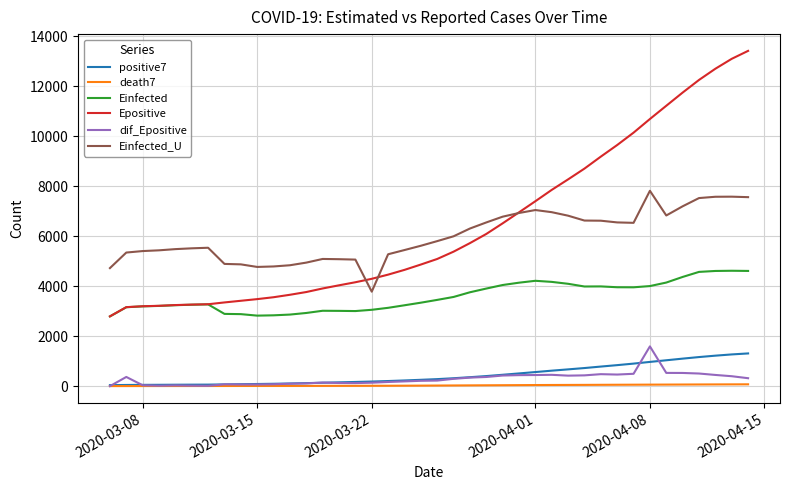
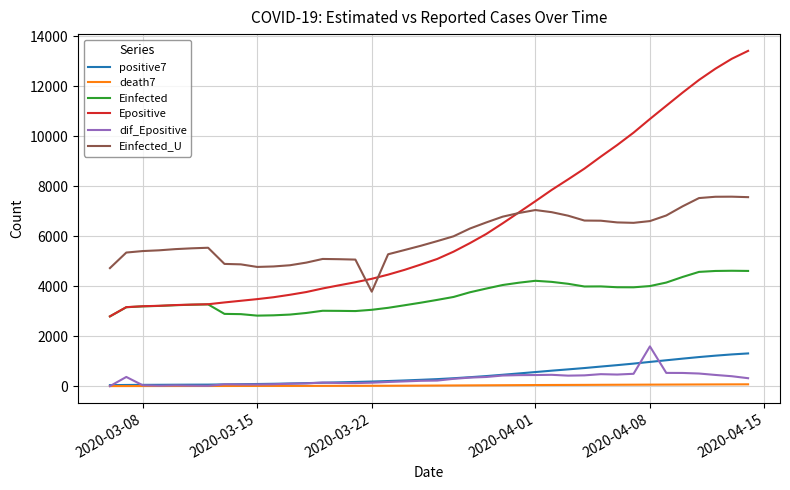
  {
    "positive7": {
      "2020-04-01": 600,
      "2020-04-08": 1000
    },
    "death7": {
      "2020-03-22": 0,
      "2020-04-01": 0,
      "2020-04-08": 100
    },
    "Einfected": {
      "2020-03-15": 2800,
      "2020-03-22": 3100,
      "2020-04-01": 4200,
      "2020-04-08": 4000
    },
    "Epositive": {
      "2020-03-15": 3500,
      "2020-03-22": 4300,
      "2020-04-01": 7400,
      "2020-04-08": 10700
    },
    "dif_Epositive": {
      "2020-04-01": 400,
      "2020-04-08": 1600
    },
    "Einfected_U": {
      "2020-03-08": 5400,
      "2020-03-15": 4800,
      "2020-03-22": 3800,
      "2020-04-01": 7000,
-     "2020-04-08": 7800
+     "2020-04-08": 6600
    }
  }
